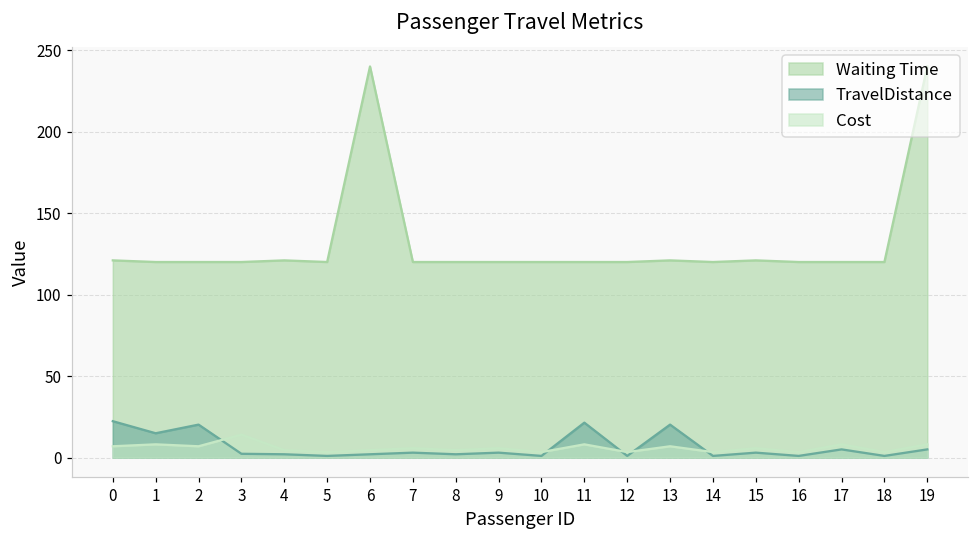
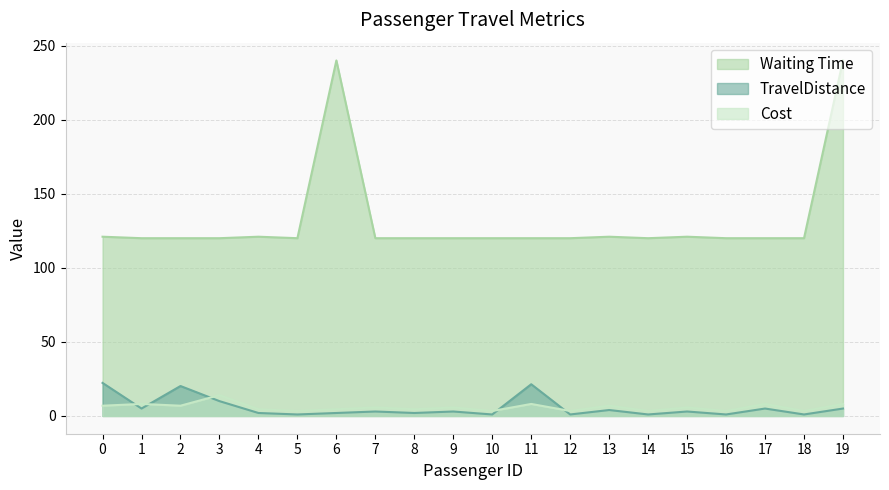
  {
    "TravelDistance": {
      "0": 22,
-     "1": 15,
+     "1": 5,
      "2": 20,
-     "3": 2,
+     "3": 10,
      "4": 2,
      "5": 1,
      "6": 2,
      "7": 3,
      "8": 2,
      "9": 3,
      "10": 1,
      "11": 21,
      "12": 1,
-     "13": 20,
+     "13": 4,
      "14": 1,
      "15": 3,
      "16": 1,
      "17": 5,
      "18": 1,
      "19": 5
    }
  }
